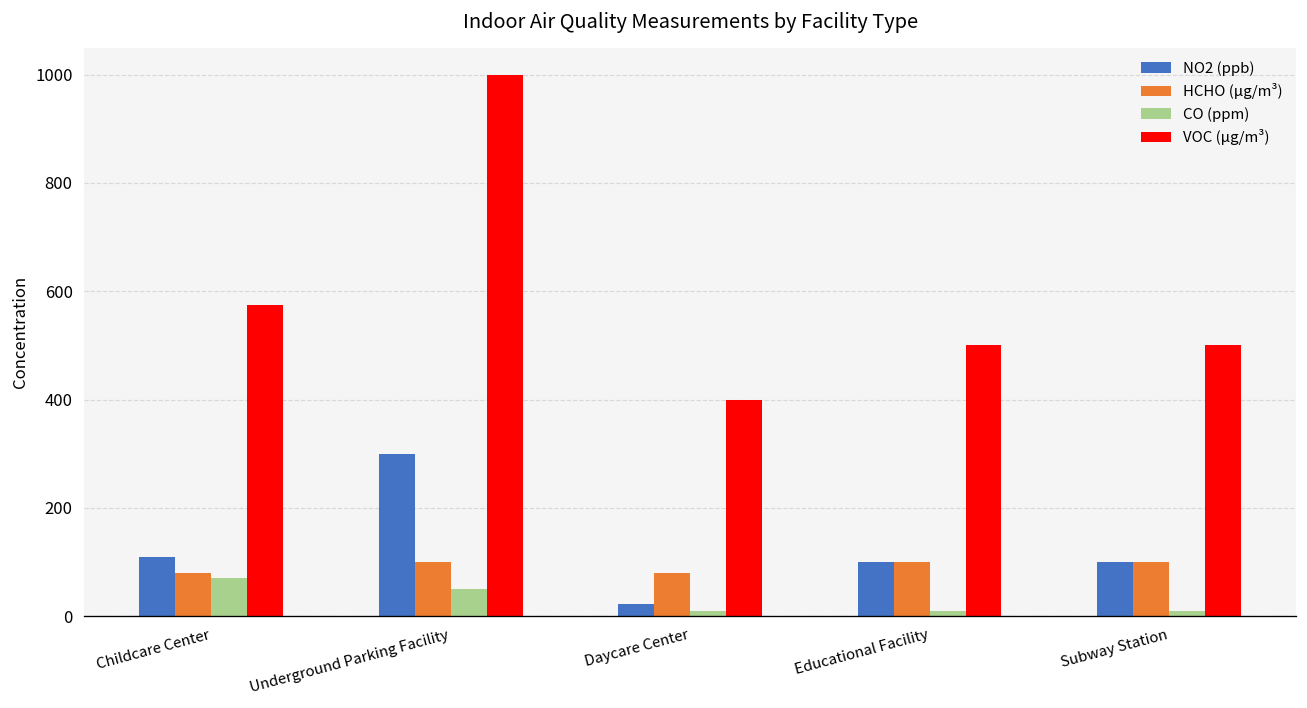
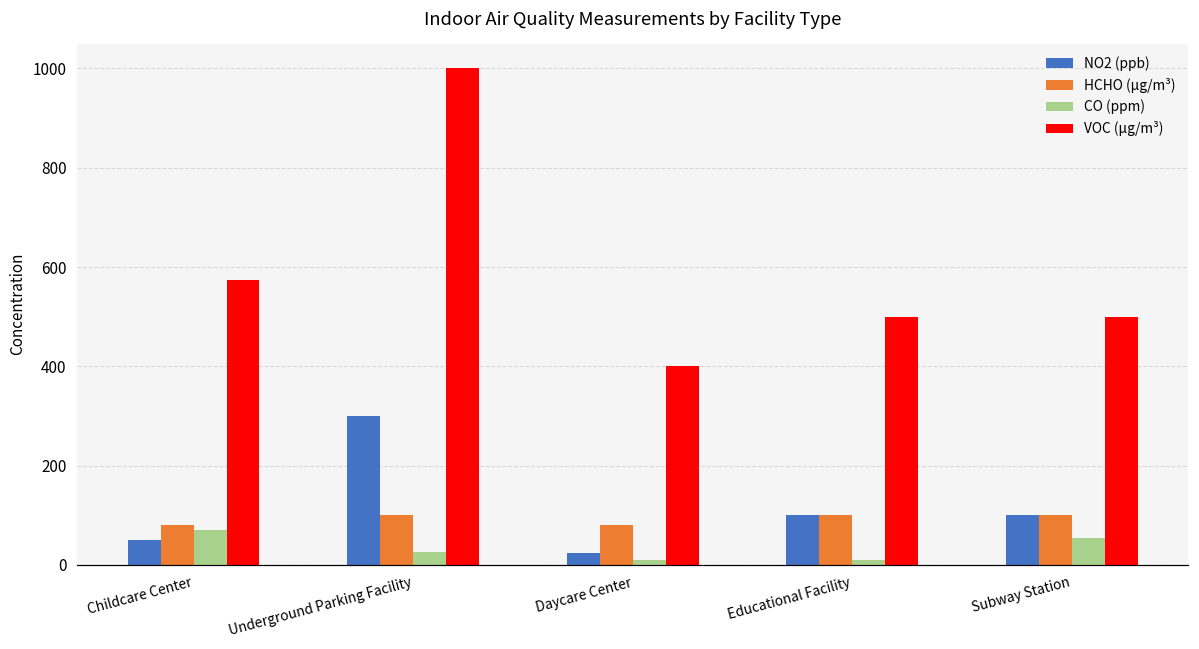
  {
    "NO2 (ppb)": {
-     "Childcare Center": 110,
+     "Childcare Center": 50,
      "Underground Parking Facility": 300,
      "Daycare Center": 20,
      "Educational Facility": 100,
      "Subway Station": 100
    },
    "HCHO (μg/m³)": {
      "Childcare Center": 80,
      "Underground Parking Facility": 100,
      "Daycare Center": 80,
      "Educational Facility": 100,
      "Subway Station": 100
    },
    "CO (ppm)": {
      "Childcare Center": 70,
-     "Underground Parking Facility": 50,
+     "Underground Parking Facility": 30,
      "Daycare Center": 10,
      "Educational Facility": 10,
-     "Subway Station": 10
+     "Subway Station": 60
    },
    "VOC (μg/m³)": {
      "Childcare Center": 570,
      "Underground Parking Facility": 1000,
      "Daycare Center": 400,
      "Educational Facility": 500,
      "Subway Station": 500
    }
  }
